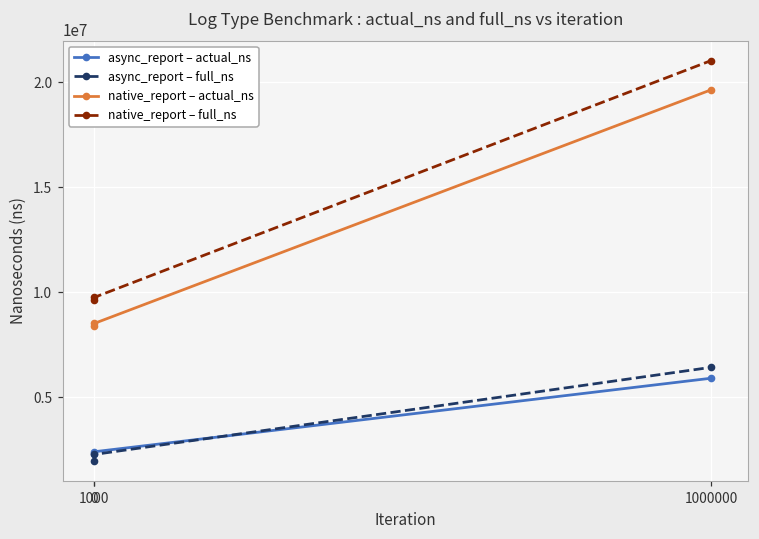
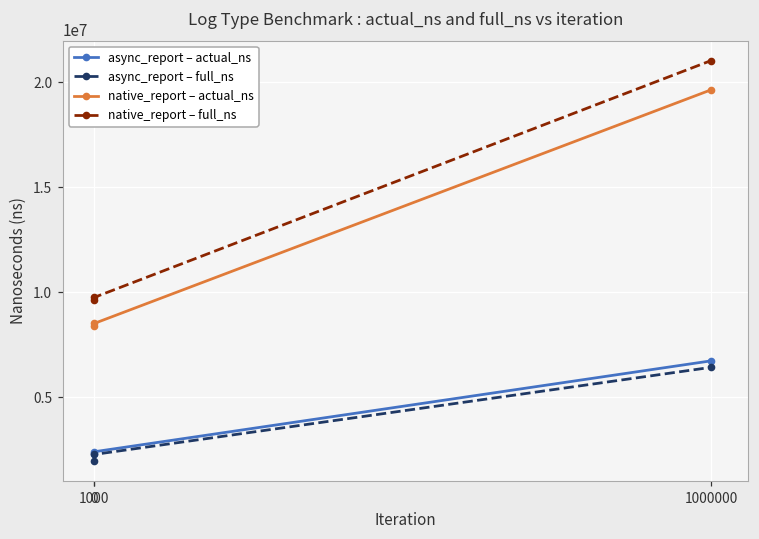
  {
    "async_report – actual_ns": {
-     "1000000": 5900000
+     "1000000": 6700000
    },
    "async_report – full_ns": {
      "1000000": 6400000
    },
    "native_report – actual_ns": {
      "1000000": 19600000
    },
    "native_report – full_ns": {
      "1000000": 21000000
    }
  }
